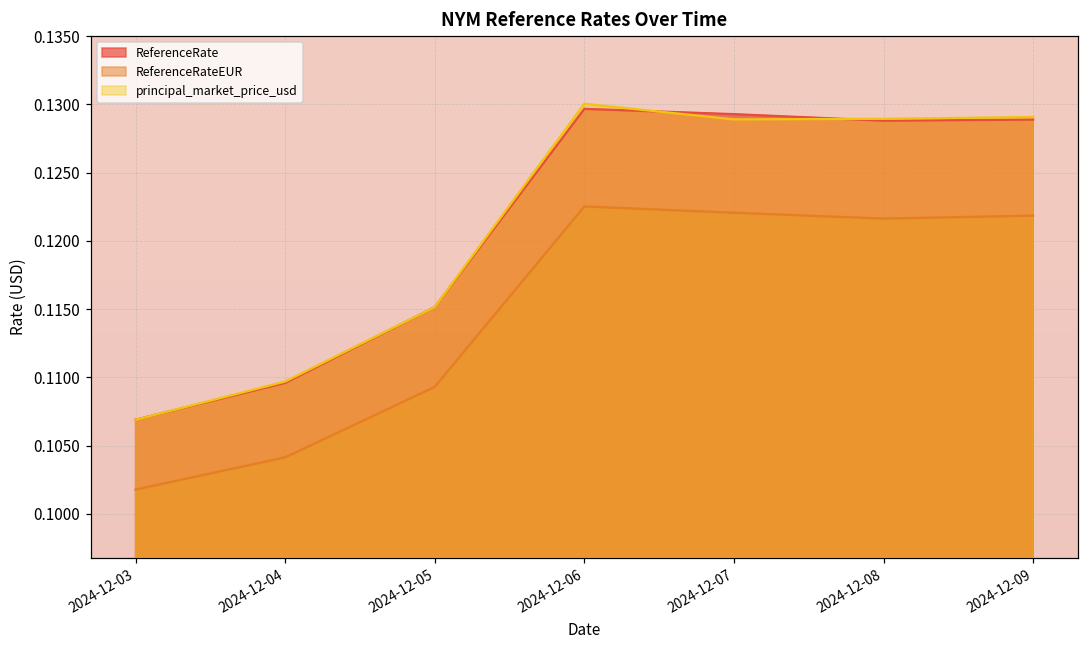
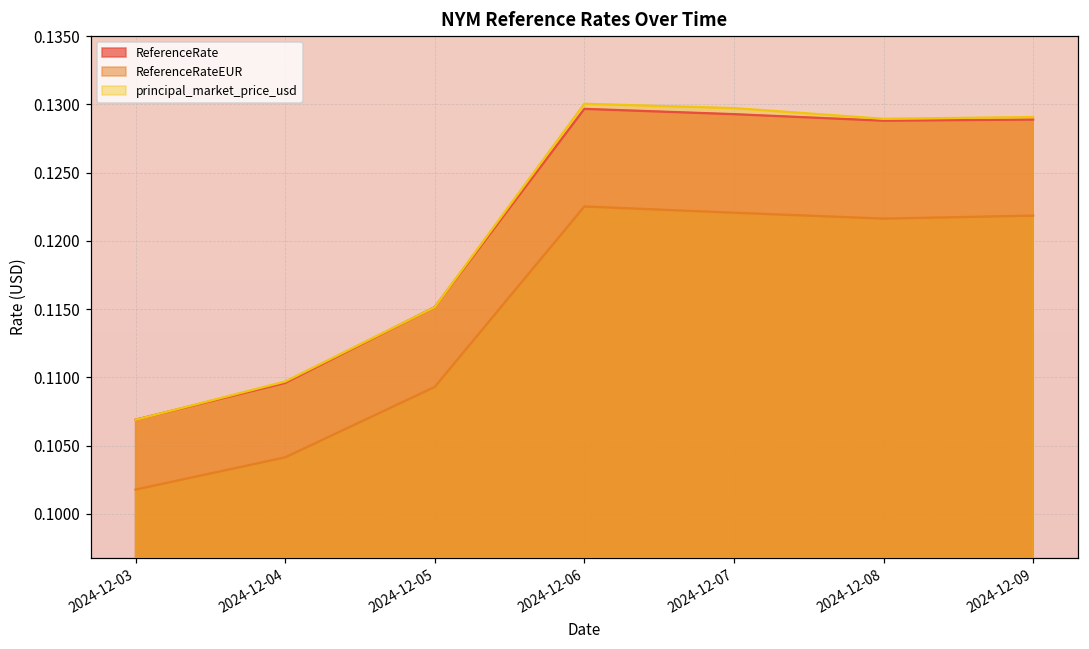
  {
    "principal_market_price_usd": {
      "2024-12-06": 0.1300,
-     "2024-12-07": 0.1289
+     "2024-12-07": 0.1297
    }
  }
